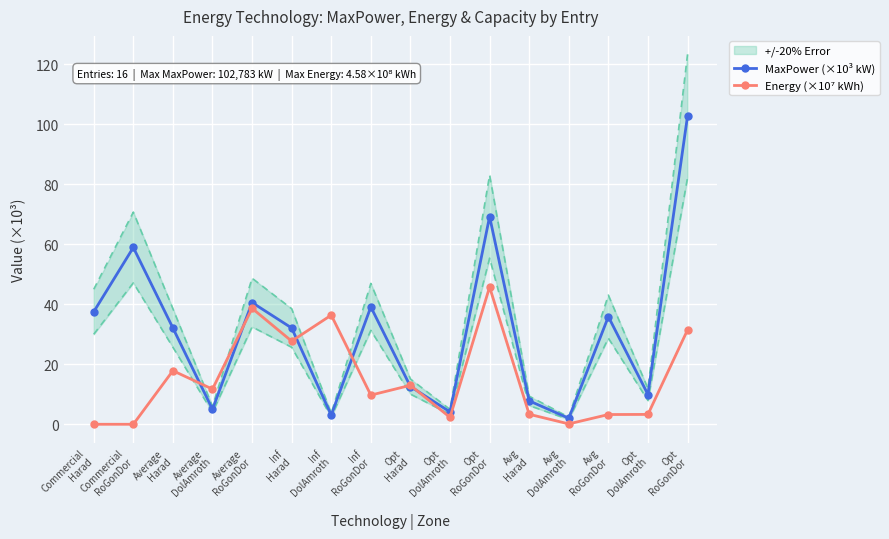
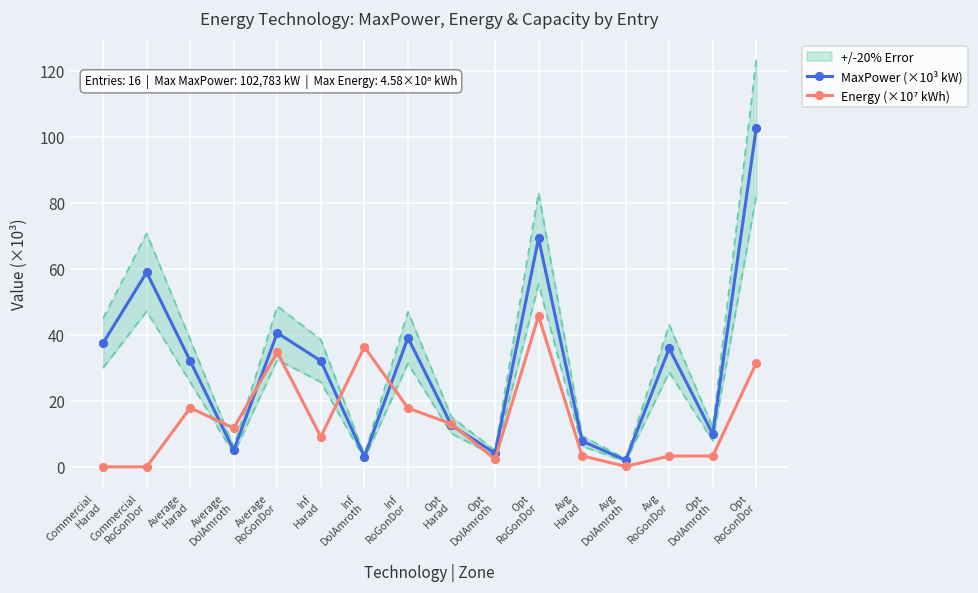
  {
    "MaxPower (×10³ kW)": {
      "Commercial Harad": 38,
      "Commercial RoGonDor": 59,
      "Average Harad": 32,
      "Average DolAmroth": 5,
      "Average RoGonDor": 41,
      "Inf Harad": 32,
      "Inf RoGonDor": 39,
      "Avg Harad": 8,
      "Avg RoGonDor": 36
    },
    "Energy (×10⁷ kWh)": {
      "Commercial Harad": 0,
      "Commercial RoGonDor": 0,
      "Average Harad": 18,
      "Average DolAmroth": 12,
-     "Average RoGonDor": 39,
-     "Inf Harad": 28,
+     "Average RoGonDor": 35,
+     "Inf Harad": 9,
      "Inf DolAmroth": 36,
-     "Inf RoGonDor": 10,
+     "Inf RoGonDor": 18,
      "Avg Harad": 3,
      "Avg DolAmroth": 0,
      "Avg RoGonDor": 3
    }
  }
